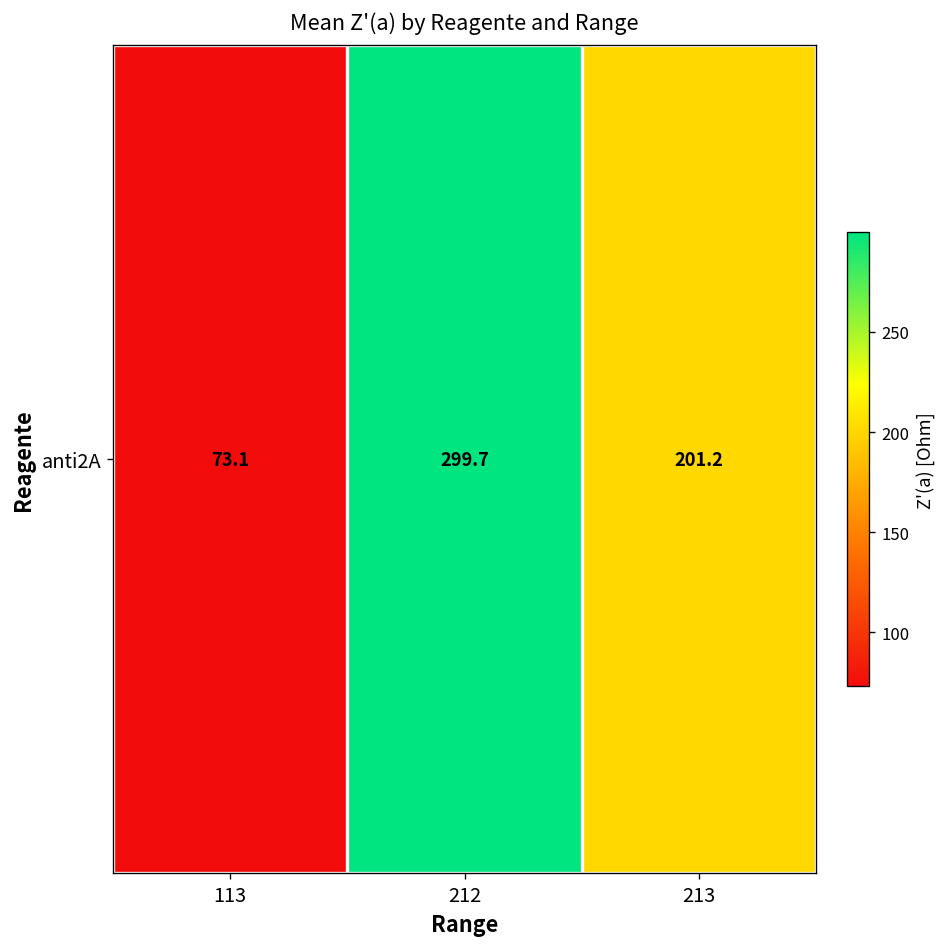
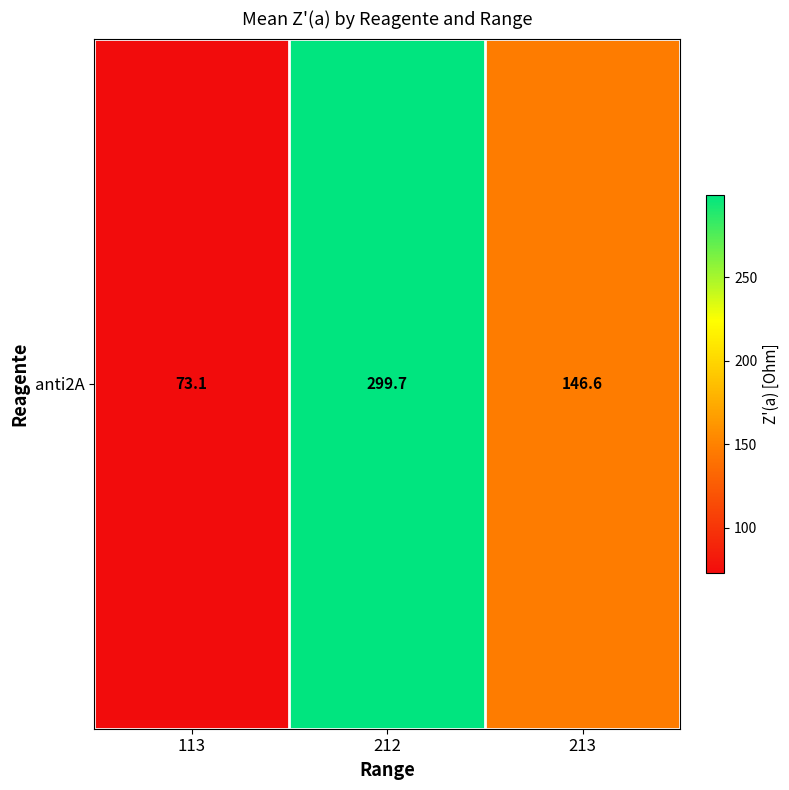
  {
    "anti2A": {
      "113": 73.1,
      "212": 299.7,
-     "213": 201.2
+     "213": 146.6
    }
  }
